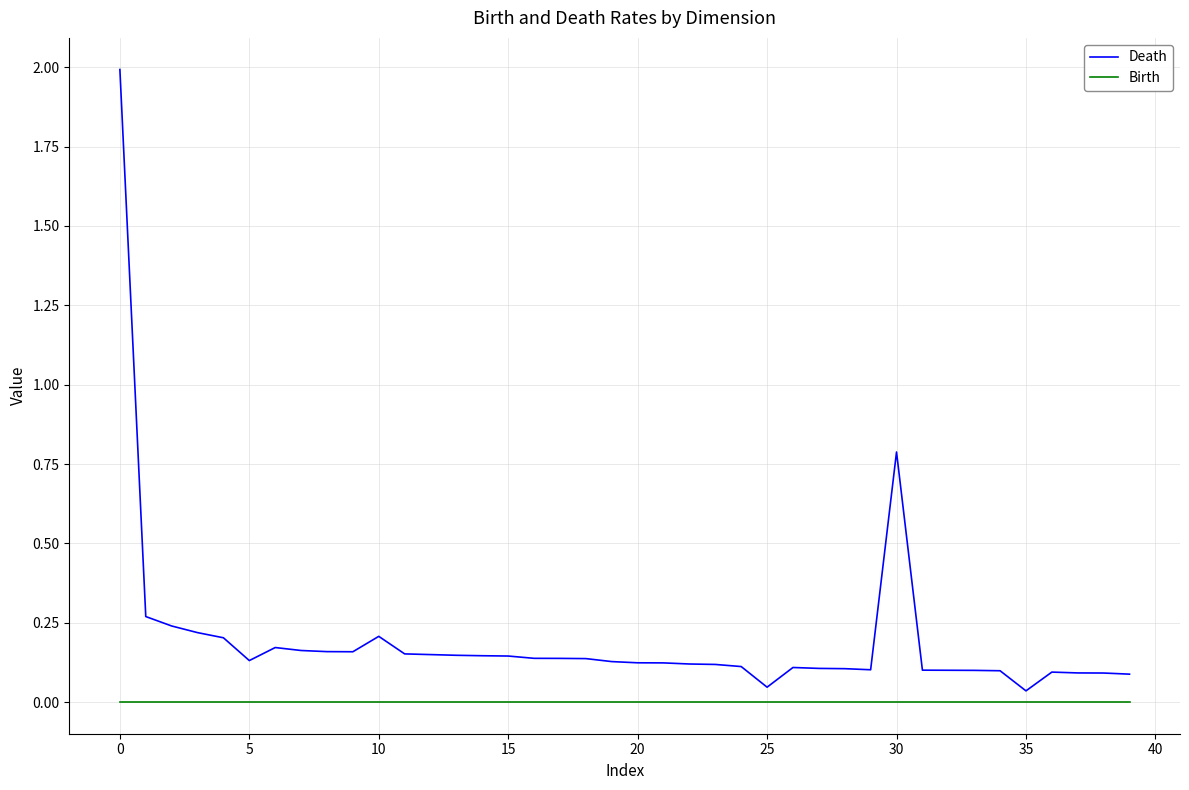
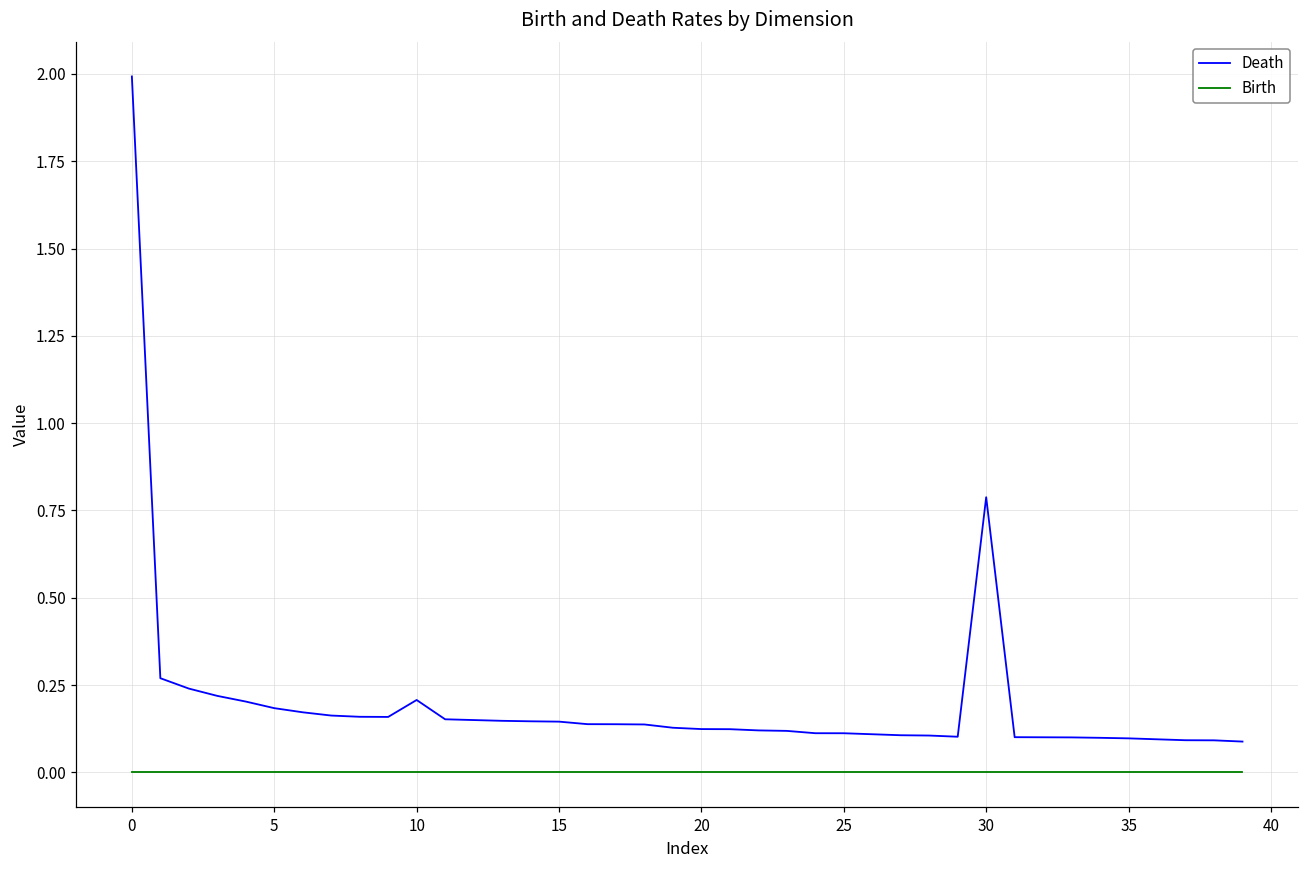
  {
    "Death": {
      "0": 1.99,
-     "5": 0.13,
+     "5": 0.18,
      "10": 0.21,
      "15": 0.15,
      "20": 0.12,
-     "25": 0.05,
+     "25": 0.11,
      "30": 0.79,
-     "35": 0.04
+     "35": 0.10
    },
    "Birth": {
      "0": 0.00,
      "5": 0.00,
      "10": 0.00,
      "15": 0.00,
      "20": 0.00,
      "25": 0.00,
      "30": 0.00,
      "35": 0.00
    }
  }
